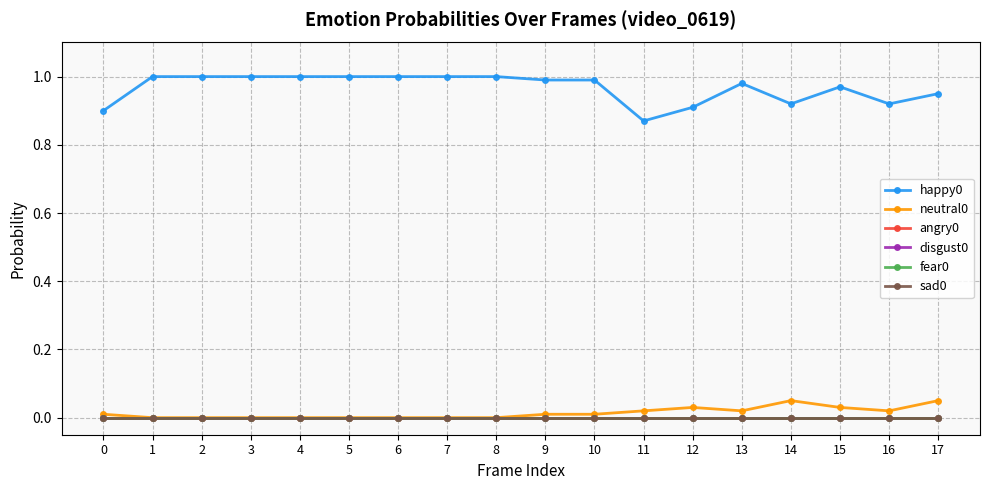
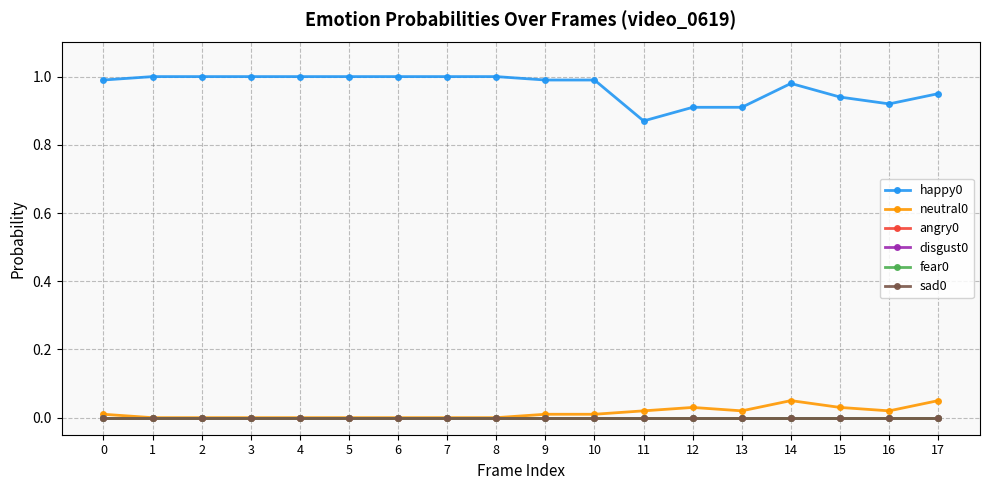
  {
    "happy0": {
-     "0": 0.90,
+     "0": 0.99,
      "1": 1.00,
      "2": 1.00,
      "3": 1.00,
      "4": 1.00,
      "5": 1.00,
      "6": 1.00,
      "7": 1.00,
      "8": 1.00,
      "9": 0.99,
      "10": 0.99,
      "11": 0.87,
      "12": 0.91,
-     "13": 0.98,
-     "14": 0.92,
-     "15": 0.97,
+     "13": 0.91,
+     "14": 0.98,
+     "15": 0.94,
      "16": 0.92,
      "17": 0.95
    },
    "neutral0": {
      "0": 0.01,
      "9": 0.01,
      "10": 0.01,
      "11": 0.02,
      "12": 0.03,
      "13": 0.02,
      "14": 0.05,
      "15": 0.03,
      "16": 0.02,
      "17": 0.05
    },
    "sad0": {
      "0": 0.00,
      "9": 0.00,
      "10": 0.00,
      "11": 0.00,
      "12": 0.00,
      "13": 0.00,
      "14": 0.00,
      "15": 0.00,
      "16": 0.00,
      "17": 0.00
    }
  }
